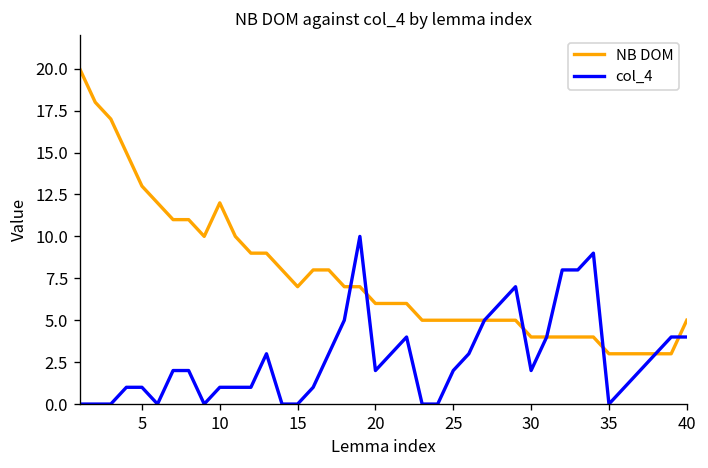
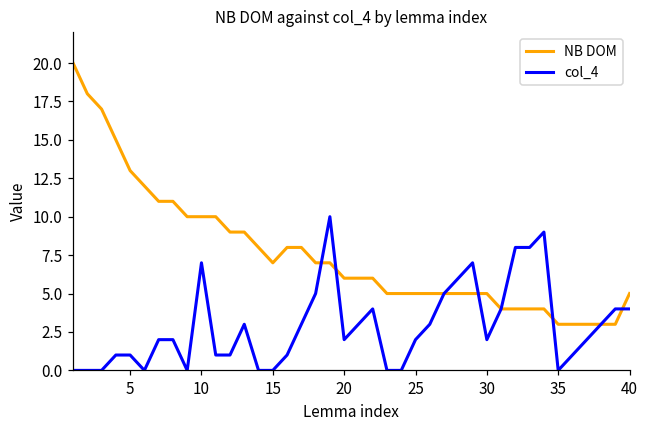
  {
    "NB DOM": {
      "5": 13,
-     "10": 12,
+     "10": 10,
      "15": 7,
      "20": 6,
      "25": 5,
-     "30": 4,
+     "30": 5,
      "35": 3,
      "40": 5
    },
    "col_4": {
      "5": 1,
-     "10": 1,
+     "10": 7,
      "15": 0,
      "20": 2,
      "25": 2,
      "30": 2,
      "35": 0,
      "40": 4
    }
  }
